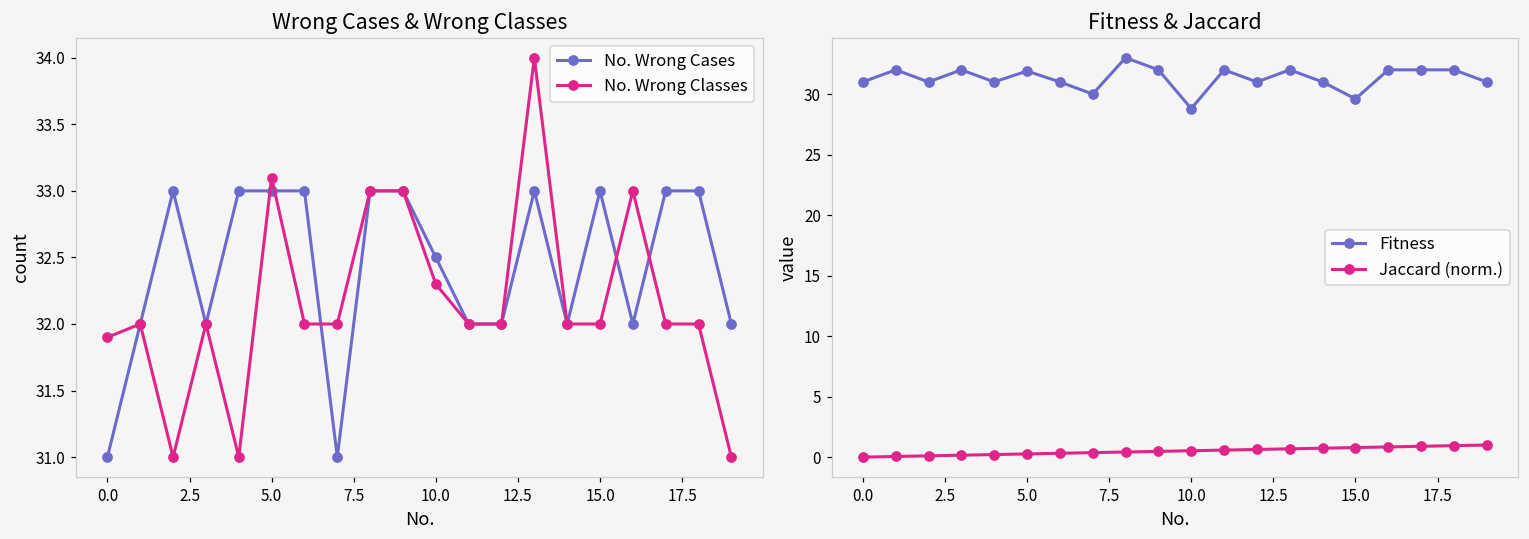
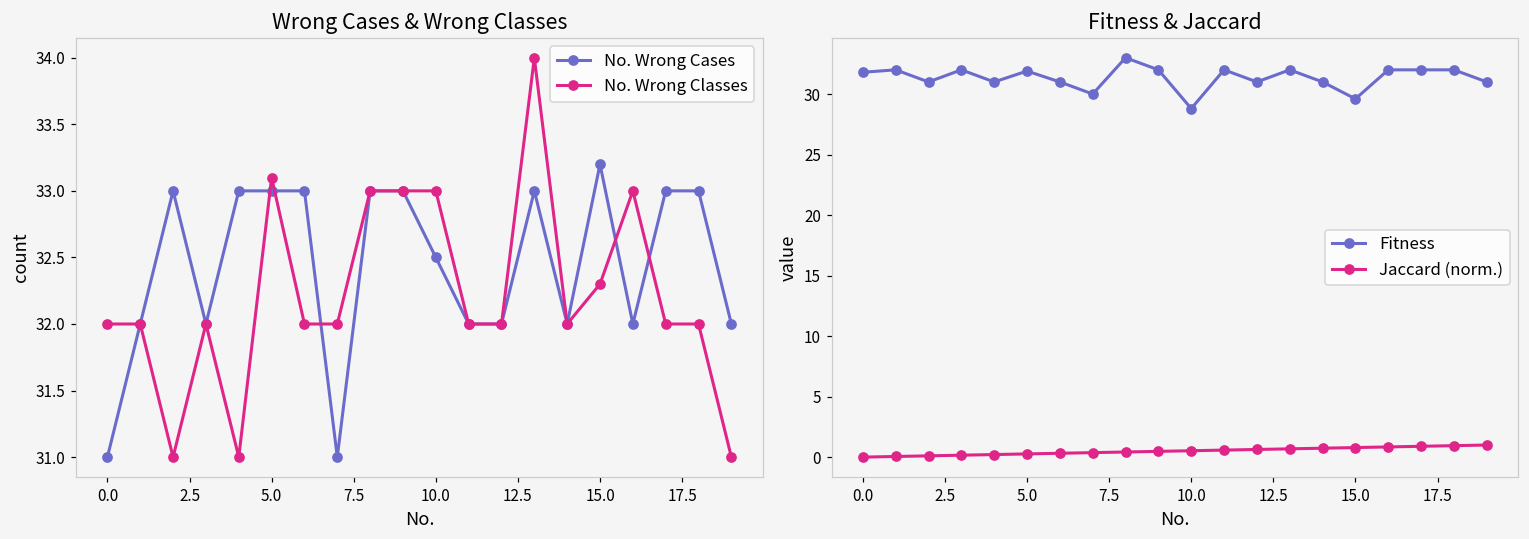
  {
    "Wrong Cases & Wrong Classes": {
      "No. Wrong Cases": {
        "0.0": 31.0,
        "5.0": 33.0,
        "10.0": 32.5,
-       "15.0": 33.0
+       "15.0": 33.2
      },
      "No. Wrong Classes": {
-       "0.0": 31.9,
+       "0.0": 32.0,
        "5.0": 33.1,
-       "10.0": 32.3,
-       "15.0": 32.0
+       "10.0": 33.0,
+       "15.0": 32.3
      }
    },
    "Fitness & Jaccard": {
      "Fitness": {
-       "0.0": 31.0,
+       "0.0": 31.8,
        "5.0": 31.9,
        "10.0": 28.8,
        "15.0": 29.6
      },
      "Jaccard (norm.)": {
        "0.0": 0.0,
        "5.0": 0.3,
        "10.0": 0.5,
        "15.0": 0.8
      }
    }
  }
